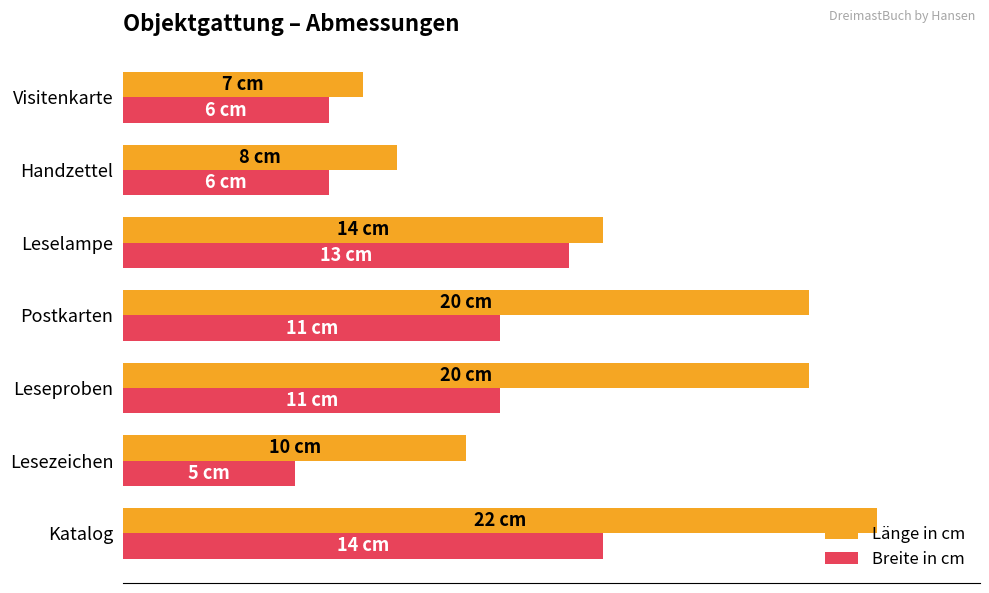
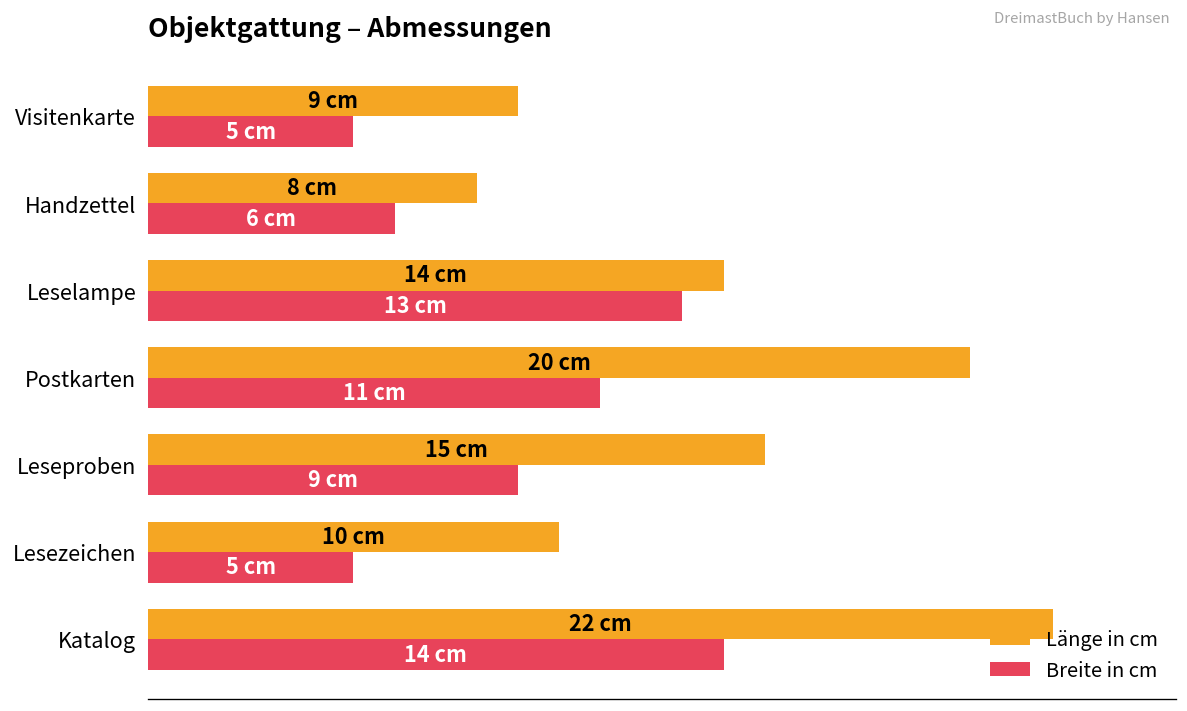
  {
    "Länge in cm": {
-     "Visitenkarte": 7,
+     "Visitenkarte": 9,
      "Handzettel": 8,
      "Leselampe": 14,
      "Postkarten": 20,
-     "Leseproben": 20,
+     "Leseproben": 15,
      "Lesezeichen": 10,
      "Katalog": 22
    },
    "Breite in cm": {
-     "Visitenkarte": 6,
+     "Visitenkarte": 5,
      "Handzettel": 6,
      "Leselampe": 13,
      "Postkarten": 11,
-     "Leseproben": 11,
+     "Leseproben": 9,
      "Lesezeichen": 5,
      "Katalog": 14
    }
  }
